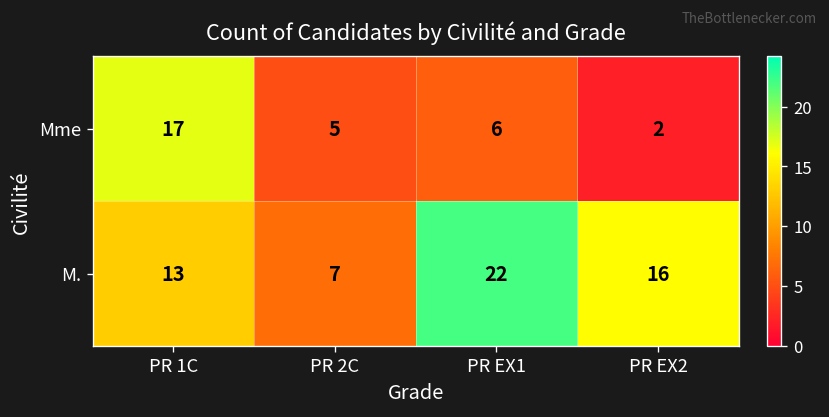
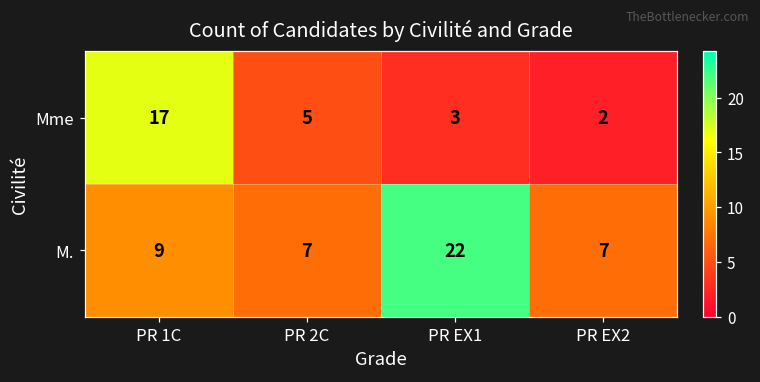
  {
    "Mme": {
      "PR 1C": 17,
      "PR 2C": 5,
-     "PR EX1": 6,
+     "PR EX1": 3,
      "PR EX2": 2
    },
    "M.": {
-     "PR 1C": 13,
+     "PR 1C": 9,
      "PR 2C": 7,
      "PR EX1": 22,
-     "PR EX2": 16
+     "PR EX2": 7
    }
  }
